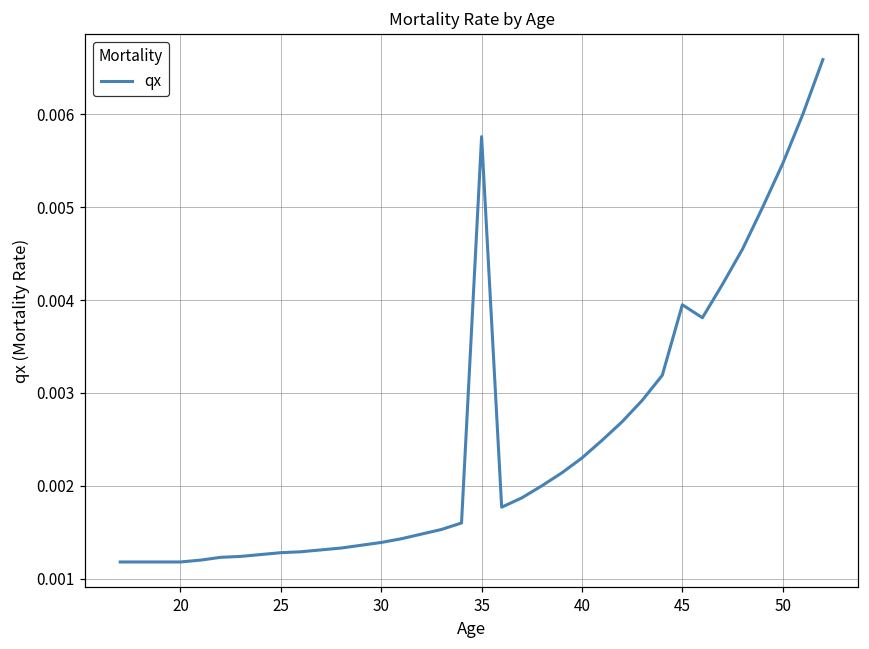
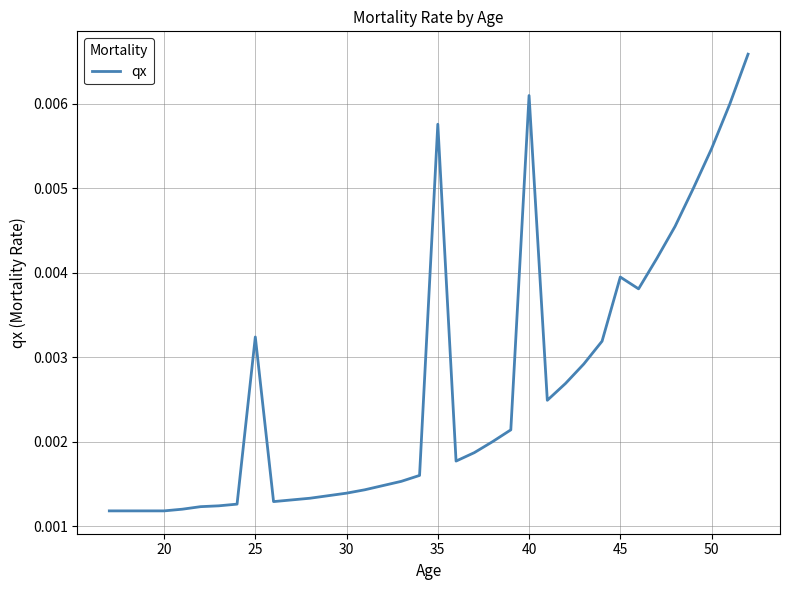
  {
    "20": 0.0012,
-   "25": 0.0013,
+   "25": 0.0032,
    "30": 0.0014,
    "35": 0.0058,
-   "40": 0.0023,
+   "40": 0.0061,
    "45": 0.0040,
    "50": 0.0055
  }
